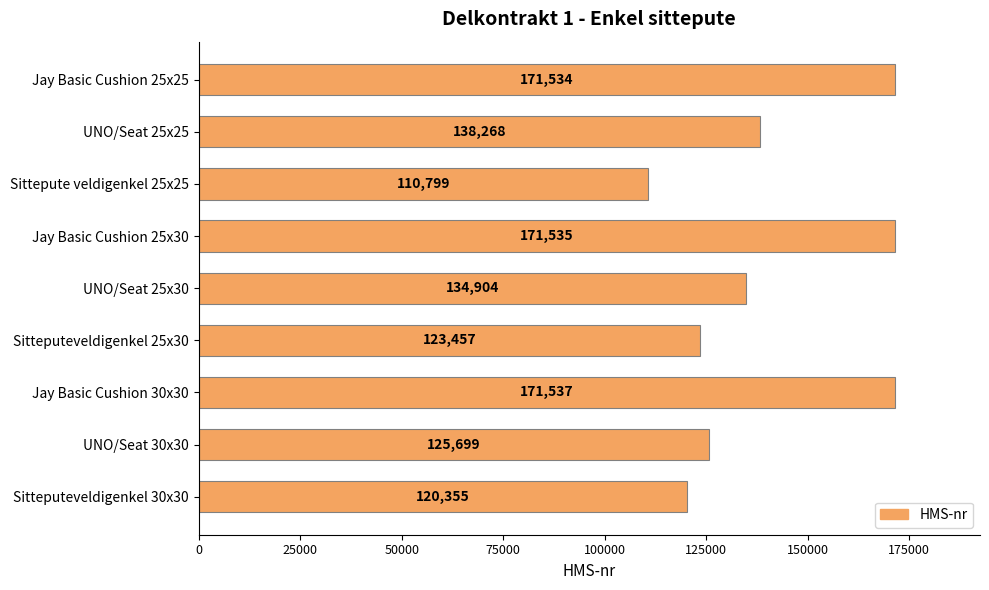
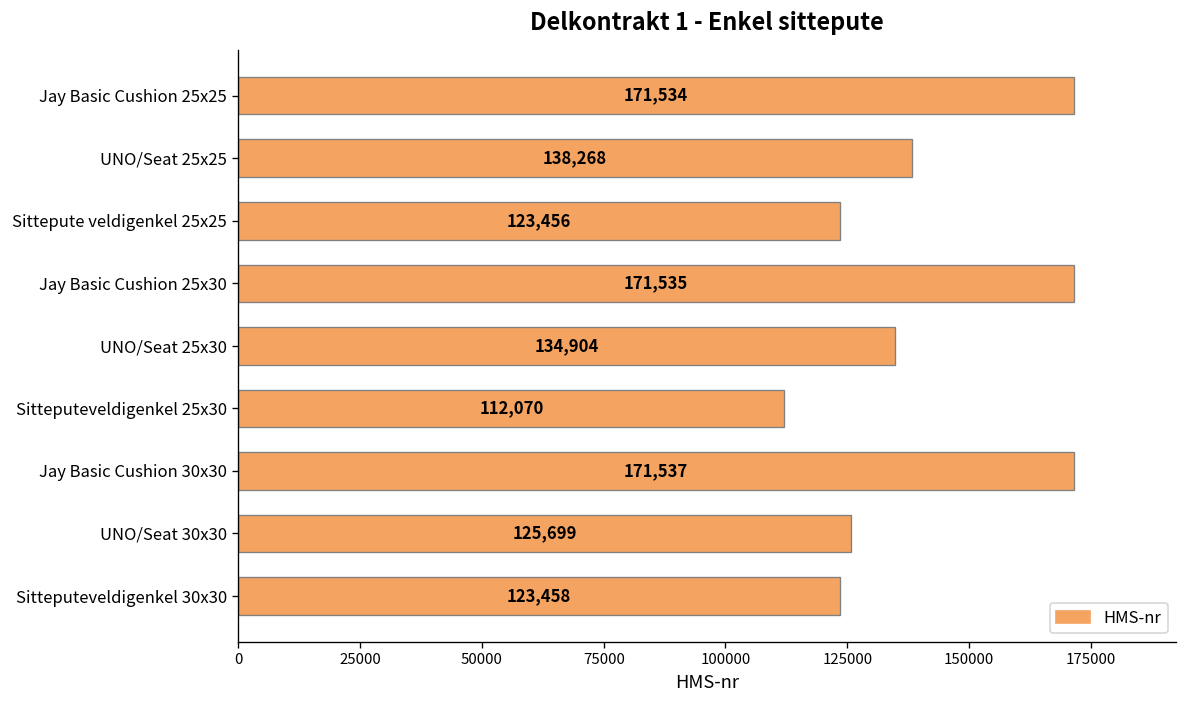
  {
    "Jay Basic Cushion 25x25": "171,534",
    "UNO/Seat 25x25": "138,268",
-   "Sittepute veldigenkel 25x25": "110,799",
+   "Sittepute veldigenkel 25x25": "123,456",
    "Jay Basic Cushion 25x30": "171,535",
    "UNO/Seat 25x30": "134,904",
-   "Sitteputeveldigenkel 25x30": "123,457",
+   "Sitteputeveldigenkel 25x30": "112,070",
    "Jay Basic Cushion 30x30": "171,537",
    "UNO/Seat 30x30": "125,699",
-   "Sitteputeveldigenkel 30x30": "120,355"
+   "Sitteputeveldigenkel 30x30": "123,458"
  }
